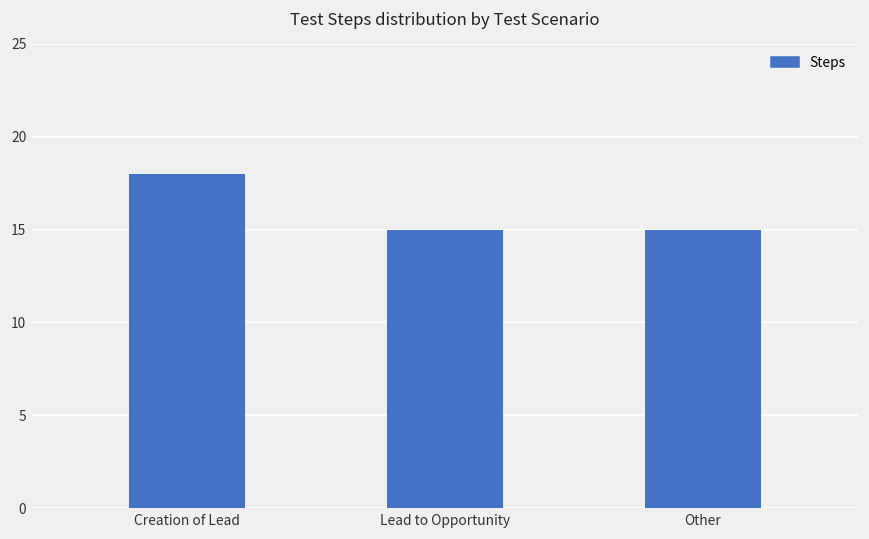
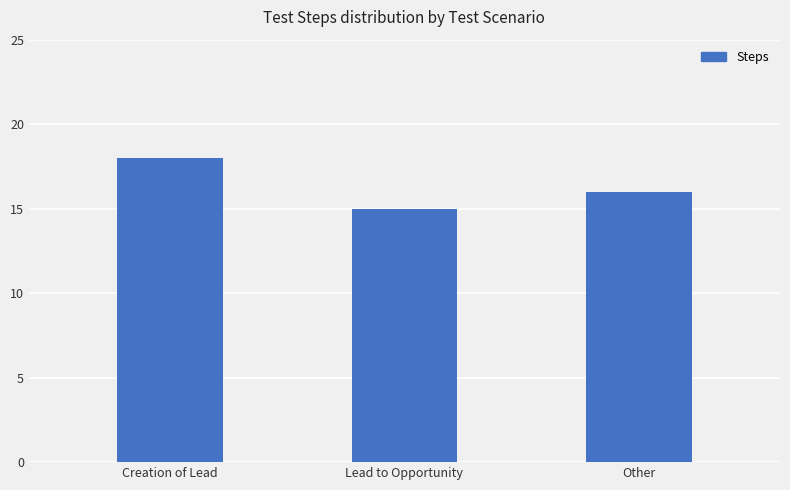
  {
    "Creation of Lead": 18,
    "Lead to Opportunity": 15,
-   "Other": 15
+   "Other": 16
  }
